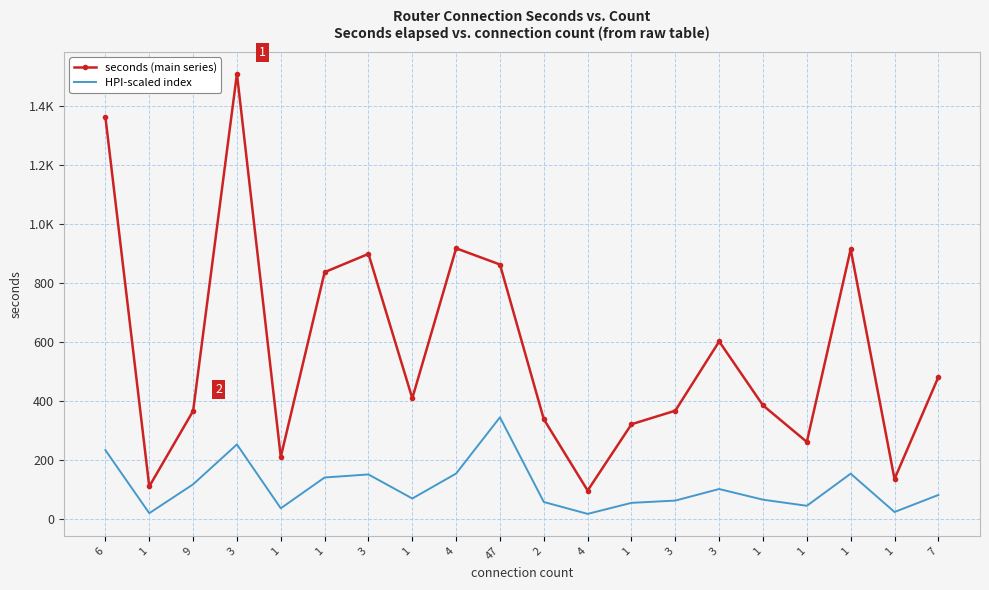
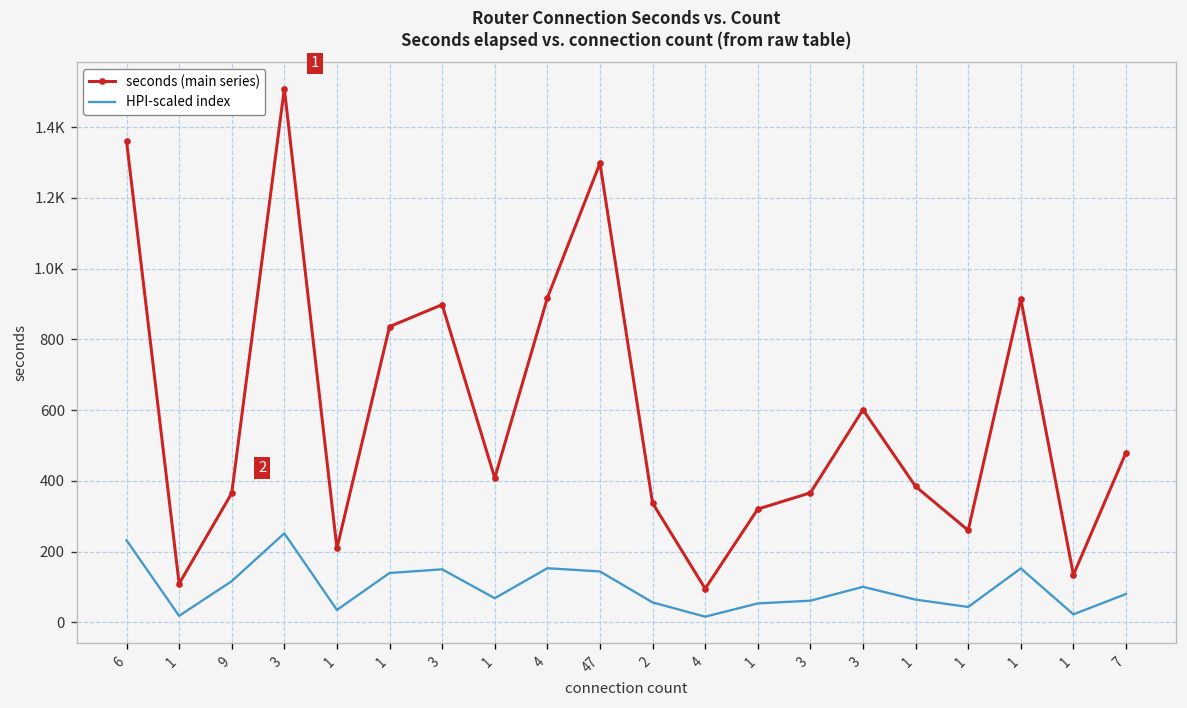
  {
    "seconds (main series)": {
      "6": 1360,
      "9": 360,
-     "47": 860,
+     "47": 1300,
      "2": 340,
      "7": 480
    },
    "HPI-scaled index": {
      "6": 230,
      "9": 120,
-     "47": 340,
+     "47": 140,
      "2": 60,
      "7": 80
    }
  }
